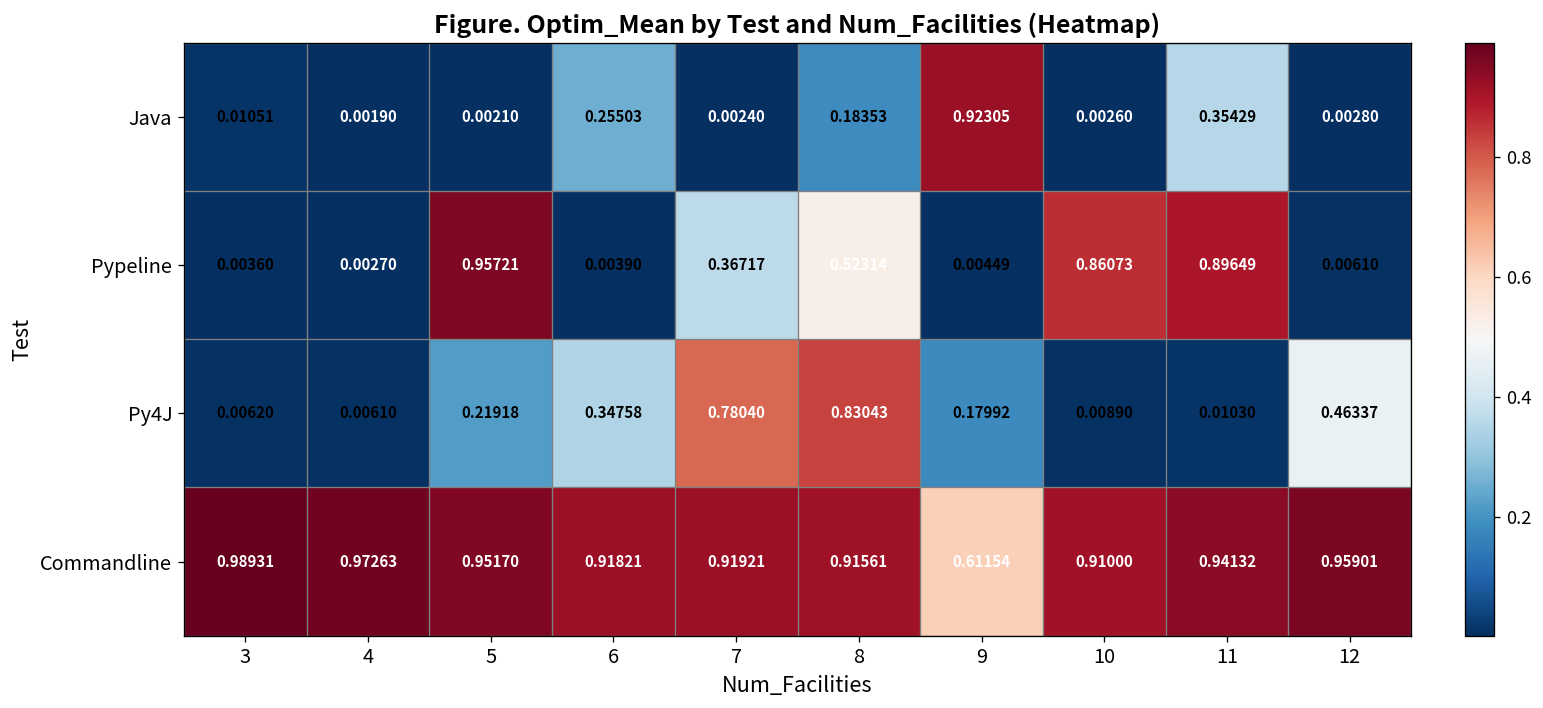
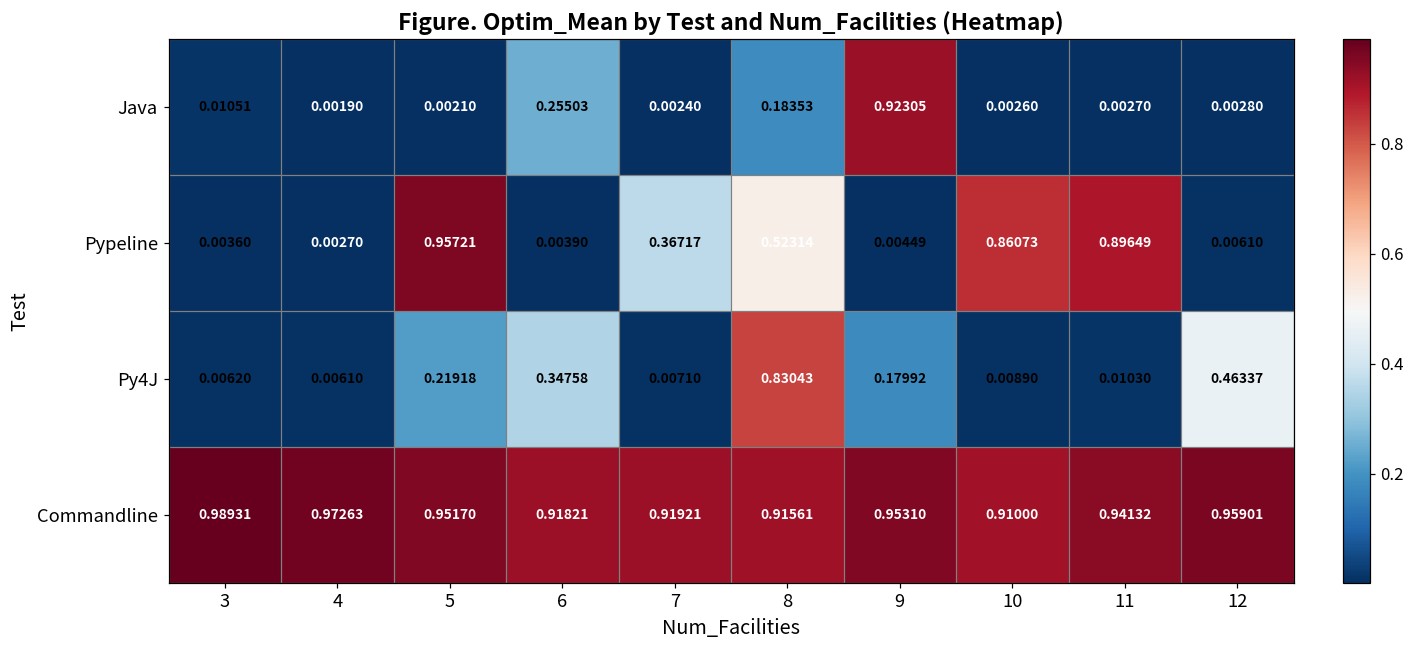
  {
    "Java": {
      "3": 0.01051,
      "4": 0.00190,
      "5": 0.00210,
      "6": 0.25503,
      "7": 0.00240,
      "8": 0.18353,
      "9": 0.92305,
      "10": 0.00260,
-     "11": 0.35429,
+     "11": 0.00270,
      "12": 0.00280
    },
    "Pypeline": {
      "3": 0.00360,
      "4": 0.00270,
      "5": 0.95721,
      "6": 0.00390,
      "7": 0.36717,
      "9": 0.00449,
      "10": 0.86073,
      "11": 0.89649,
      "12": 0.00610
    },
    "Py4J": {
      "3": 0.00620,
      "4": 0.00610,
      "5": 0.21918,
      "6": 0.34758,
-     "7": 0.78040,
+     "7": 0.00710,
      "8": 0.83043,
      "9": 0.17992,
      "10": 0.00890,
      "11": 0.01030,
      "12": 0.46337
    },
    "Commandline": {
      "3": 0.98931,
      "4": 0.97263,
      "5": 0.95170,
      "6": 0.91821,
      "7": 0.91921,
      "8": 0.91561,
-     "9": 0.61154,
+     "9": 0.95310,
      "10": 0.91000,
      "11": 0.94132,
      "12": 0.95901
    }
  }
